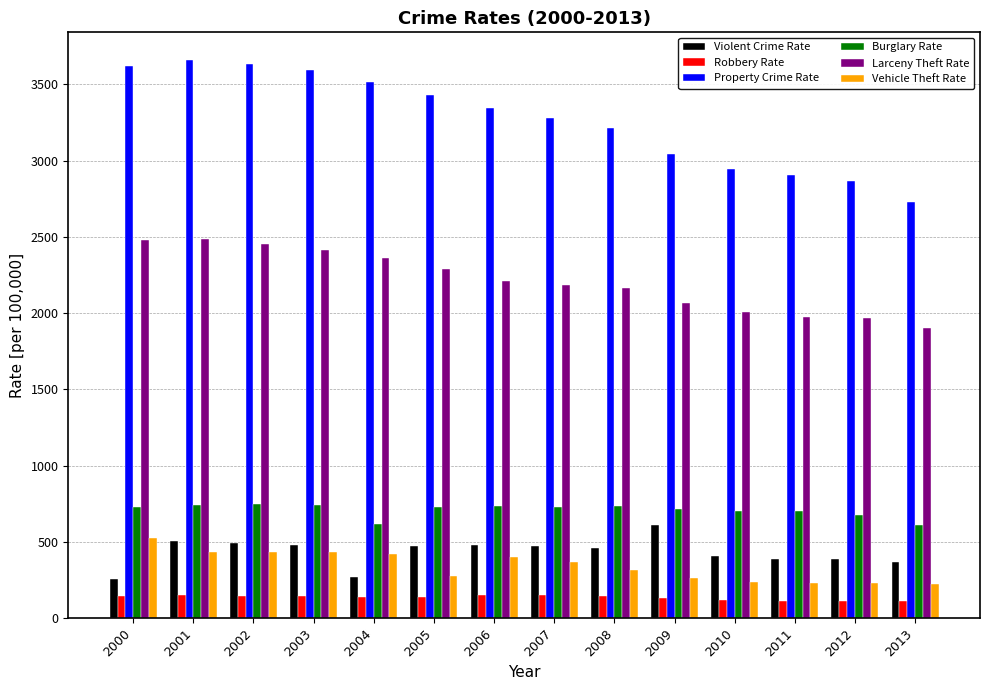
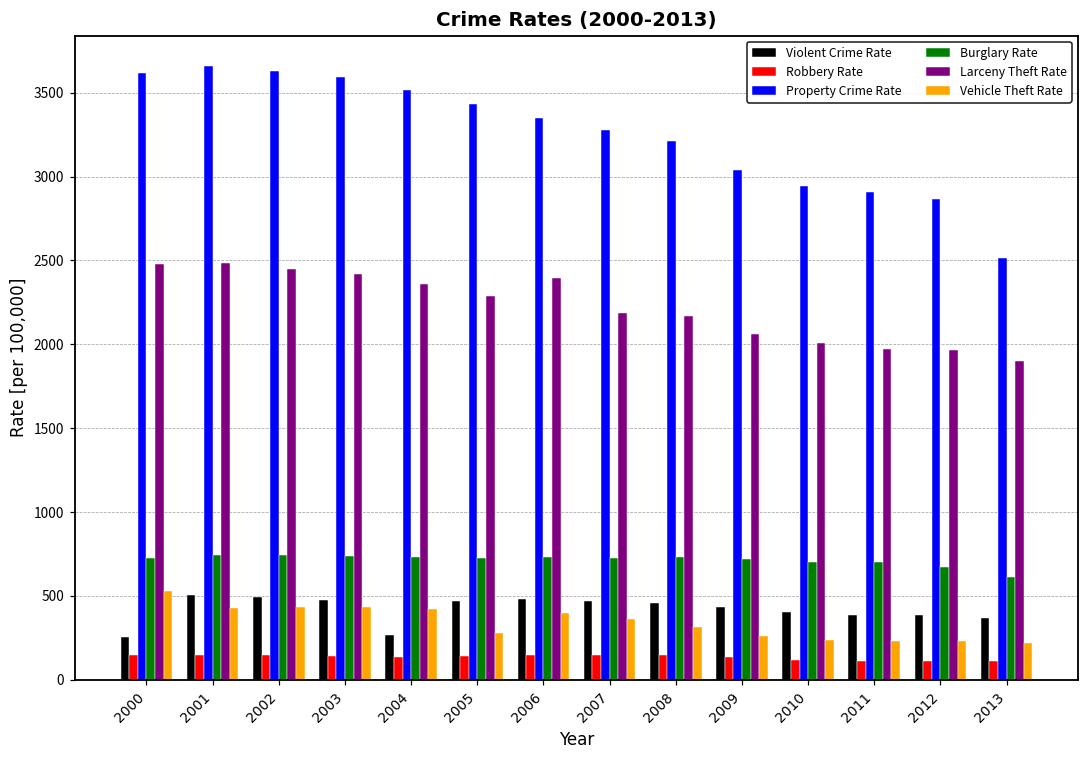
  {
    "Violent Crime Rate": {
      "2000": 260,
      "2001": 500,
      "2002": 490,
      "2003": 480,
      "2004": 270,
      "2005": 470,
      "2006": 480,
      "2007": 470,
      "2008": 460,
-     "2009": 610,
+     "2009": 430,
      "2010": 400,
      "2011": 390,
      "2012": 390,
      "2013": 370
    },
    "Robbery Rate": {
      "2000": 150,
      "2001": 150,
      "2002": 150,
      "2003": 140,
      "2004": 140,
      "2005": 140,
      "2006": 150,
      "2007": 150,
      "2008": 150,
      "2009": 130,
      "2010": 120,
      "2011": 110,
      "2012": 110,
      "2013": 110
    },
    "Property Crime Rate": {
      "2000": 3620,
      "2001": 3660,
      "2002": 3630,
      "2003": 3590,
      "2004": 3510,
      "2005": 3430,
      "2006": 3350,
      "2007": 3280,
      "2008": 3210,
      "2009": 3040,
      "2010": 2950,
      "2011": 2910,
      "2012": 2870,
-     "2013": 2730
+     "2013": 2520
    },
    "Burglary Rate": {
      "2000": 730,
      "2001": 740,
      "2002": 750,
      "2003": 740,
-     "2004": 620,
+     "2004": 730,
      "2005": 730,
      "2006": 730,
      "2007": 730,
      "2008": 730,
      "2009": 720,
      "2010": 700,
      "2011": 700,
      "2012": 670,
      "2013": 610
    },
    "Larceny Theft Rate": {
      "2000": 2480,
      "2001": 2490,
      "2002": 2450,
      "2003": 2420,
      "2004": 2360,
      "2005": 2290,
-     "2006": 2210,
+     "2006": 2400,
      "2007": 2190,
      "2008": 2170,
      "2009": 2060,
      "2010": 2010,
      "2011": 1970,
      "2012": 1970,
      "2013": 1900
    },
    "Vehicle Theft Rate": {
      "2000": 530,
      "2001": 430,
      "2002": 430,
      "2003": 430,
      "2004": 420,
      "2005": 280,
      "2006": 400,
      "2007": 360,
      "2008": 320,
      "2009": 260,
      "2010": 240,
      "2011": 230,
      "2012": 230,
      "2013": 220
    }
  }
